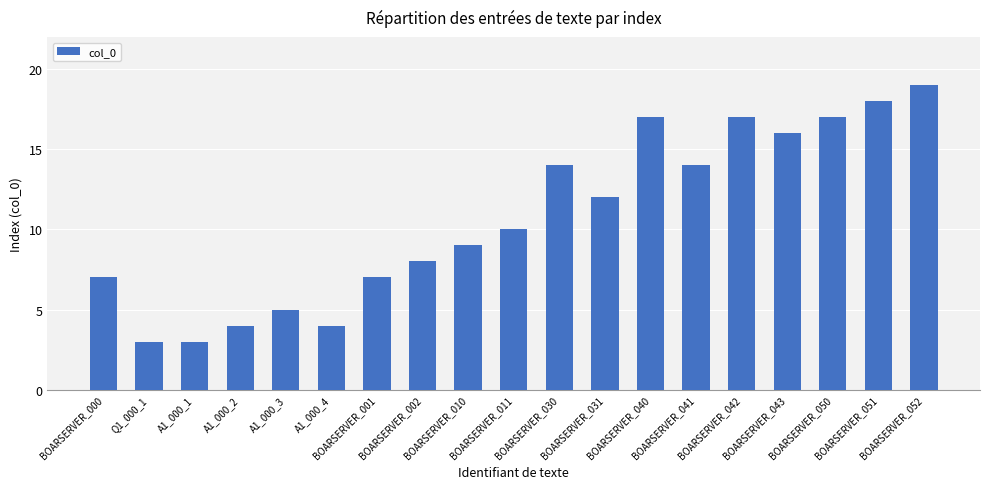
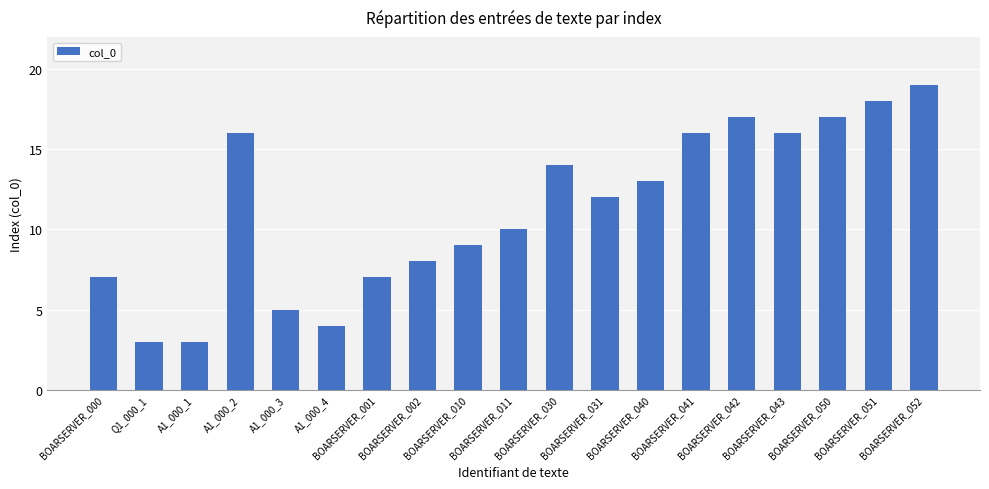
  {
    "BOARSERVER_000": 7,
    "Q1_000_1": 3,
    "A1_000_1": 3,
-   "A1_000_2": 4,
+   "A1_000_2": 16,
    "A1_000_3": 5,
    "A1_000_4": 4,
    "BOARSERVER_001": 7,
    "BOARSERVER_002": 8,
    "BOARSERVER_010": 9,
    "BOARSERVER_011": 10,
    "BOARSERVER_030": 14,
    "BOARSERVER_031": 12,
-   "BOARSERVER_040": 17,
-   "BOARSERVER_041": 14,
+   "BOARSERVER_040": 13,
+   "BOARSERVER_041": 16,
    "BOARSERVER_042": 17,
    "BOARSERVER_043": 16,
    "BOARSERVER_050": 17,
    "BOARSERVER_051": 18,
    "BOARSERVER_052": 19
  }
